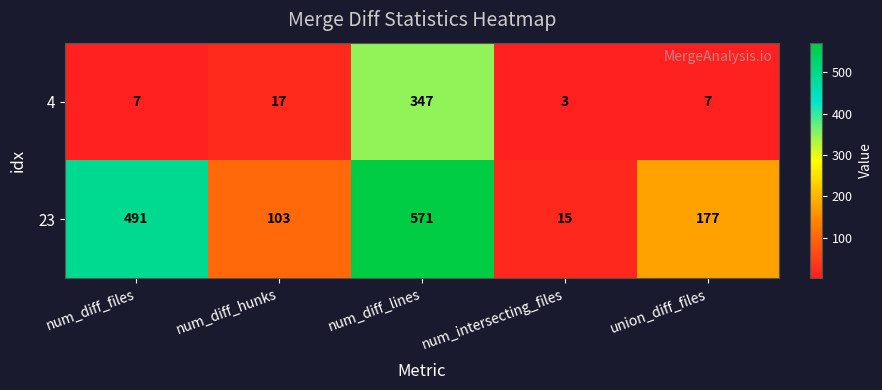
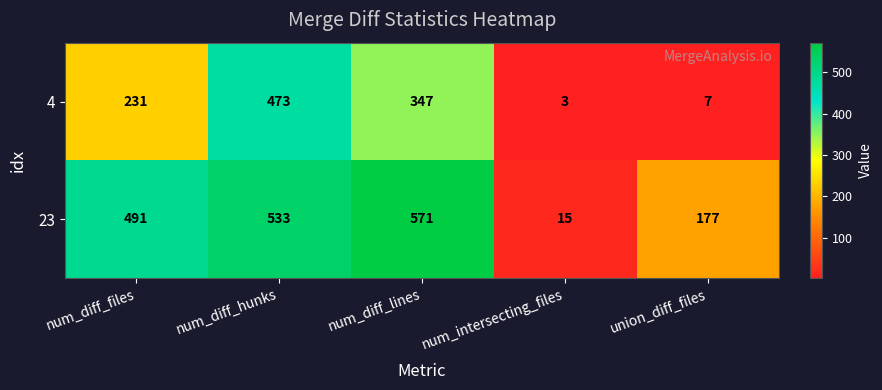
  {
    "4": {
-     "num_diff_files": 7,
-     "num_diff_hunks": 17,
+     "num_diff_files": 231,
+     "num_diff_hunks": 473,
      "num_diff_lines": 347,
      "num_intersecting_files": 3
    },
    "23": {
      "num_diff_files": 491,
-     "num_diff_hunks": 103,
+     "num_diff_hunks": 533,
      "num_diff_lines": 571,
      "num_intersecting_files": 15,
      "union_diff_files": 177
    }
  }
